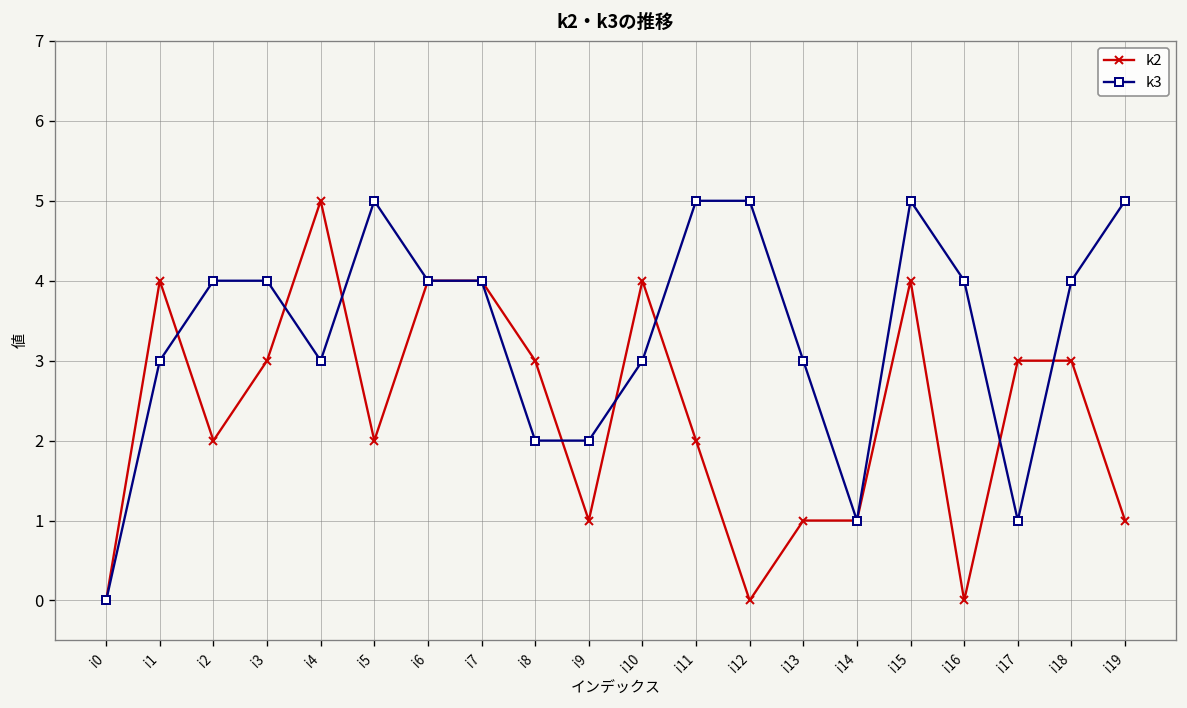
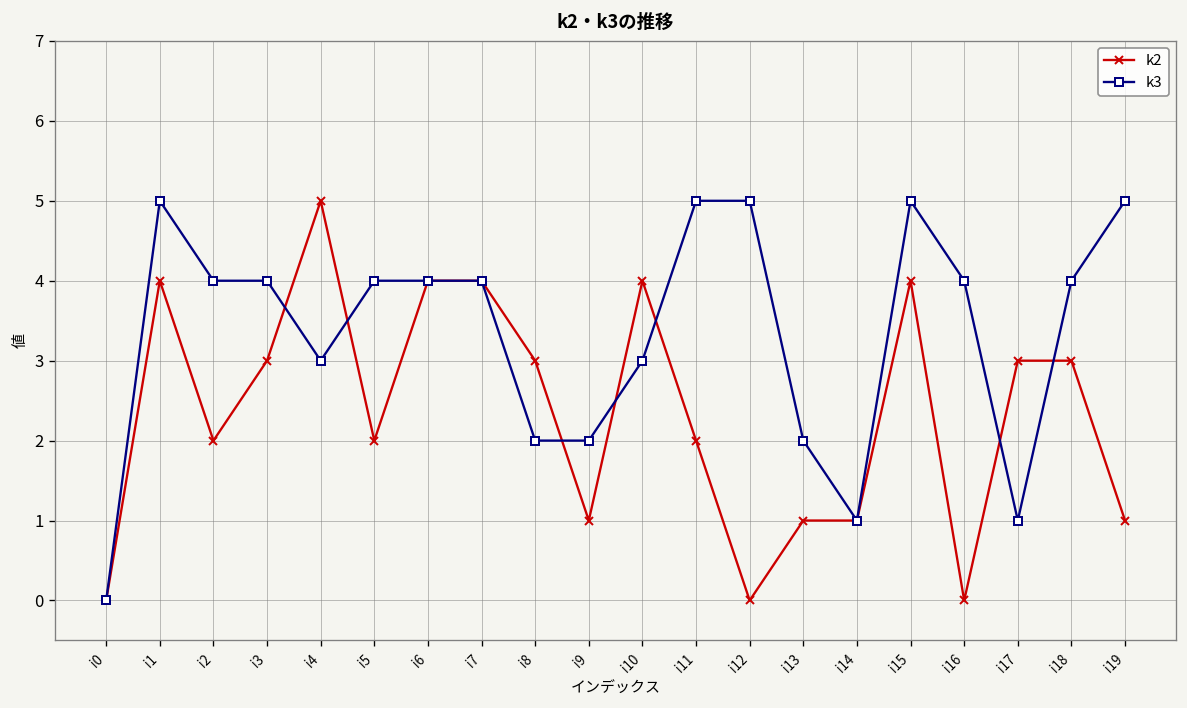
  {
    "k2": {
      "i1": 4,
      "i2": 2,
      "i3": 3,
      "i4": 5,
      "i5": 2,
      "i8": 3,
      "i9": 1,
      "i10": 4,
      "i11": 2,
      "i12": 0,
      "i13": 1,
      "i15": 4,
      "i16": 0,
      "i17": 3,
      "i18": 3,
      "i19": 1
    },
    "k3": {
-     "i1": 3,
+     "i1": 5,
      "i2": 4,
      "i3": 4,
      "i4": 3,
-     "i5": 5,
+     "i5": 4,
      "i8": 2,
      "i9": 2,
      "i10": 3,
      "i11": 5,
      "i12": 5,
-     "i13": 3,
+     "i13": 2,
      "i15": 5,
      "i16": 4,
      "i17": 1,
      "i18": 4,
      "i19": 5
    }
  }
